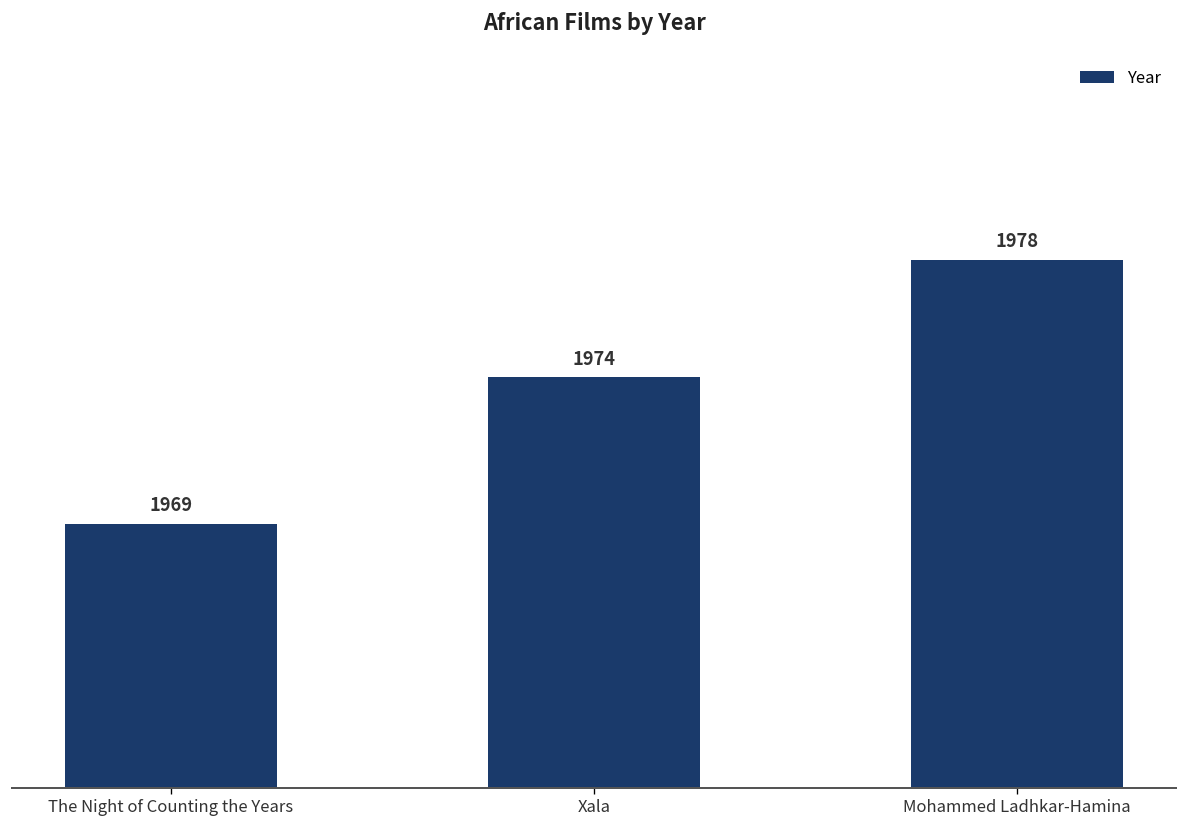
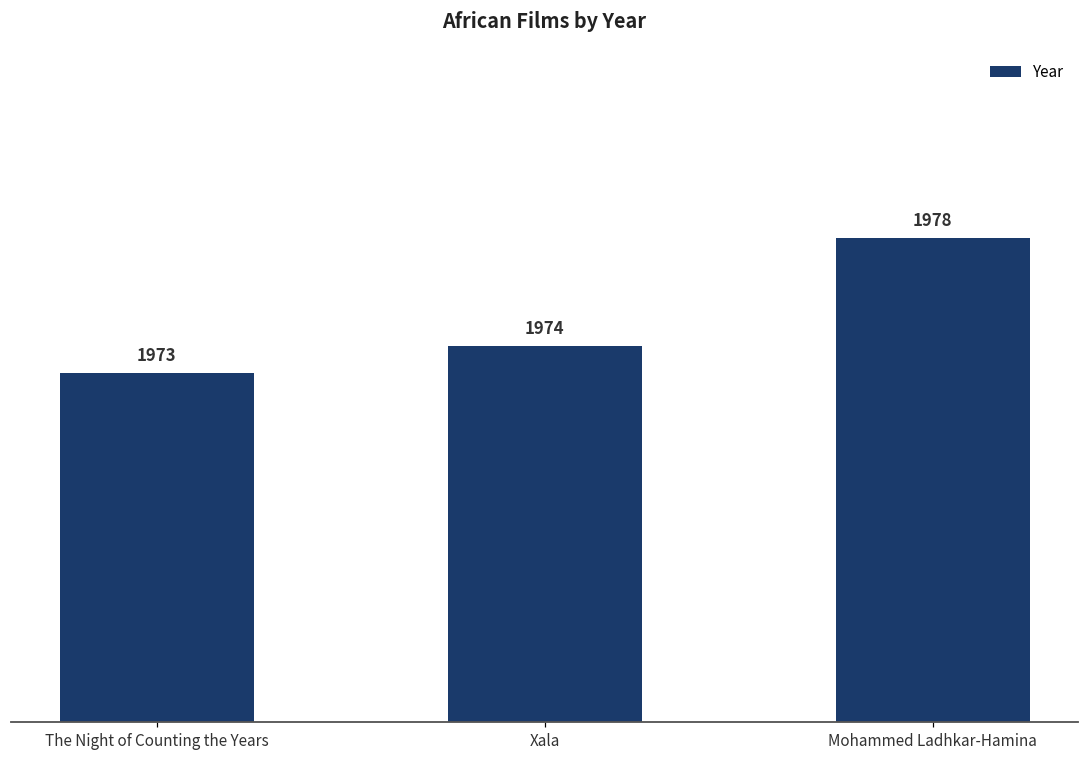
  {
-   "The Night of Counting the Years": 1969,
+   "The Night of Counting the Years": 1973,
    "Xala": 1974,
    "Mohammed Ladhkar-Hamina": 1978
  }
